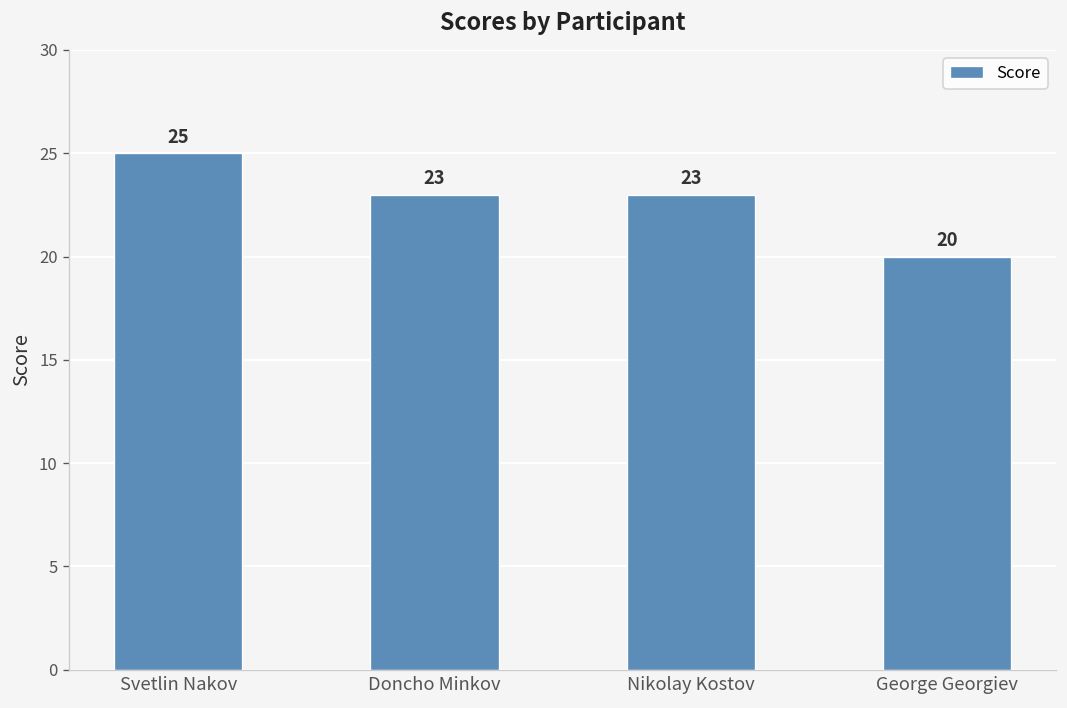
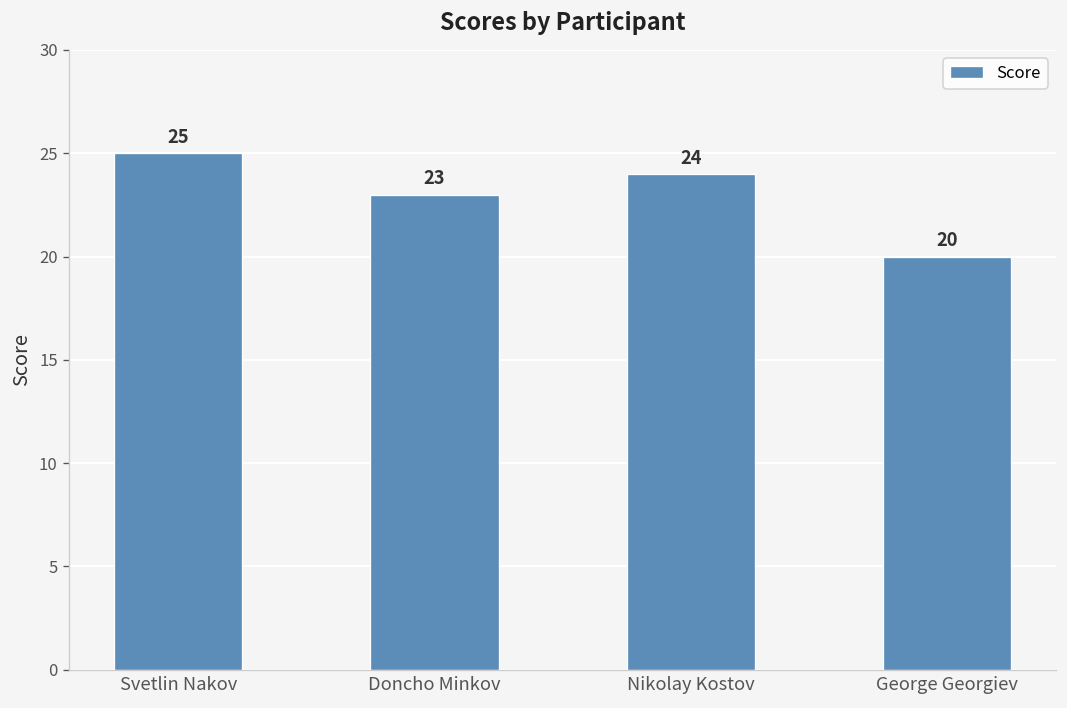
  {
    "Svetlin Nakov": 25,
    "Doncho Minkov": 23,
-   "Nikolay Kostov": 23,
+   "Nikolay Kostov": 24,
    "George Georgiev": 20
  }
